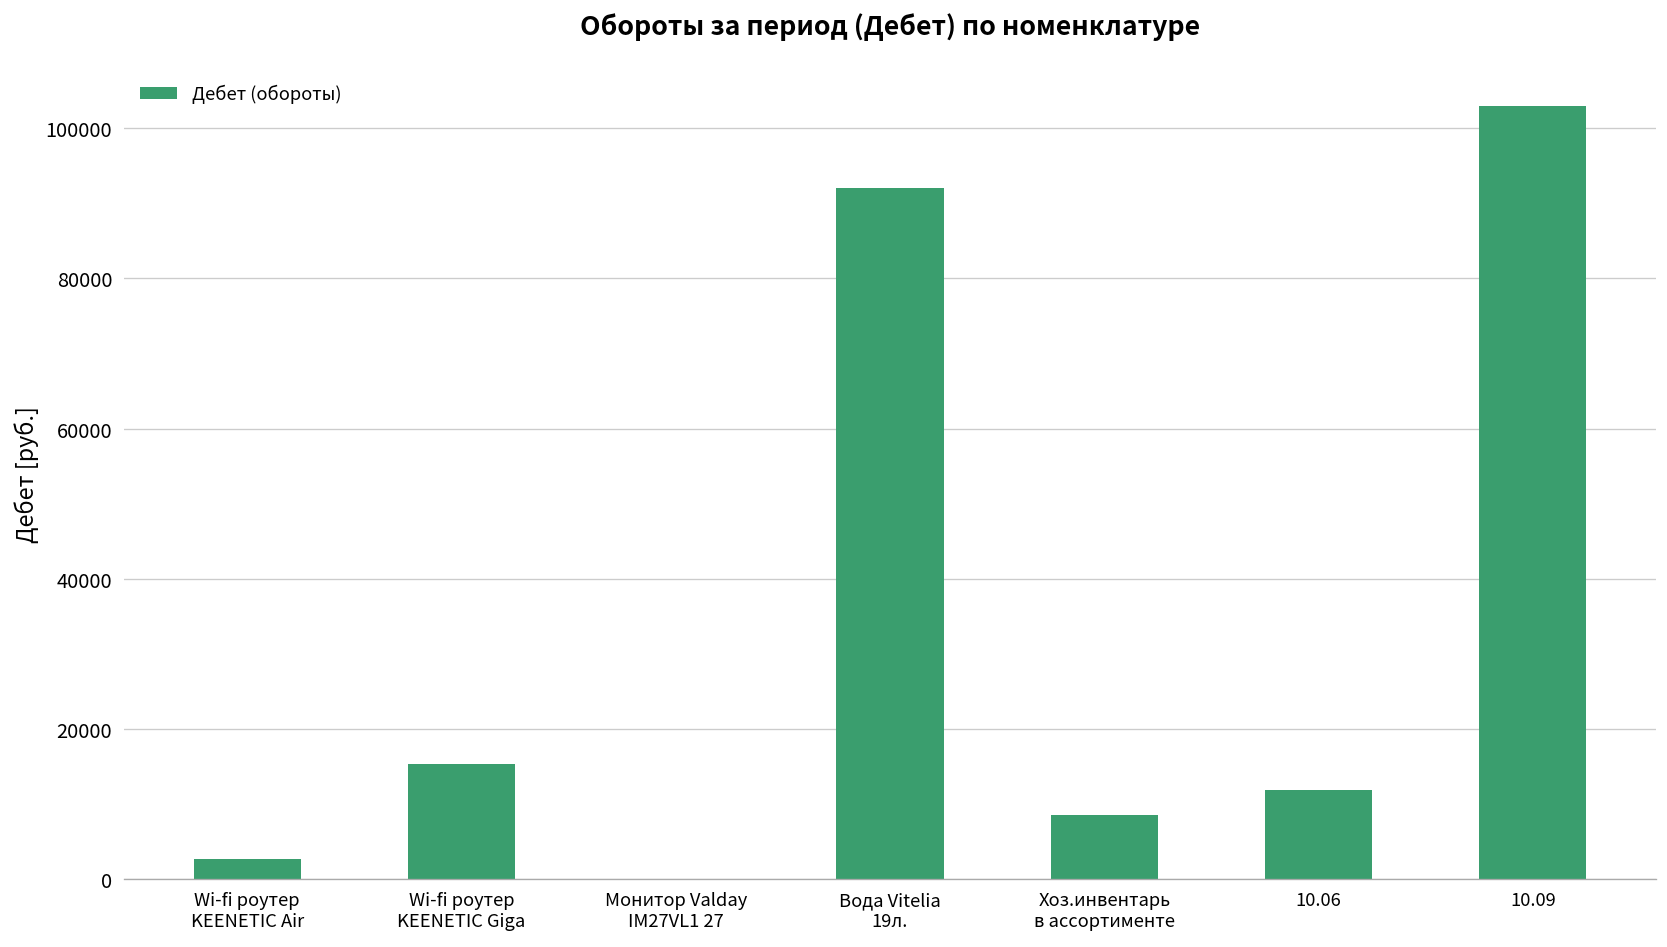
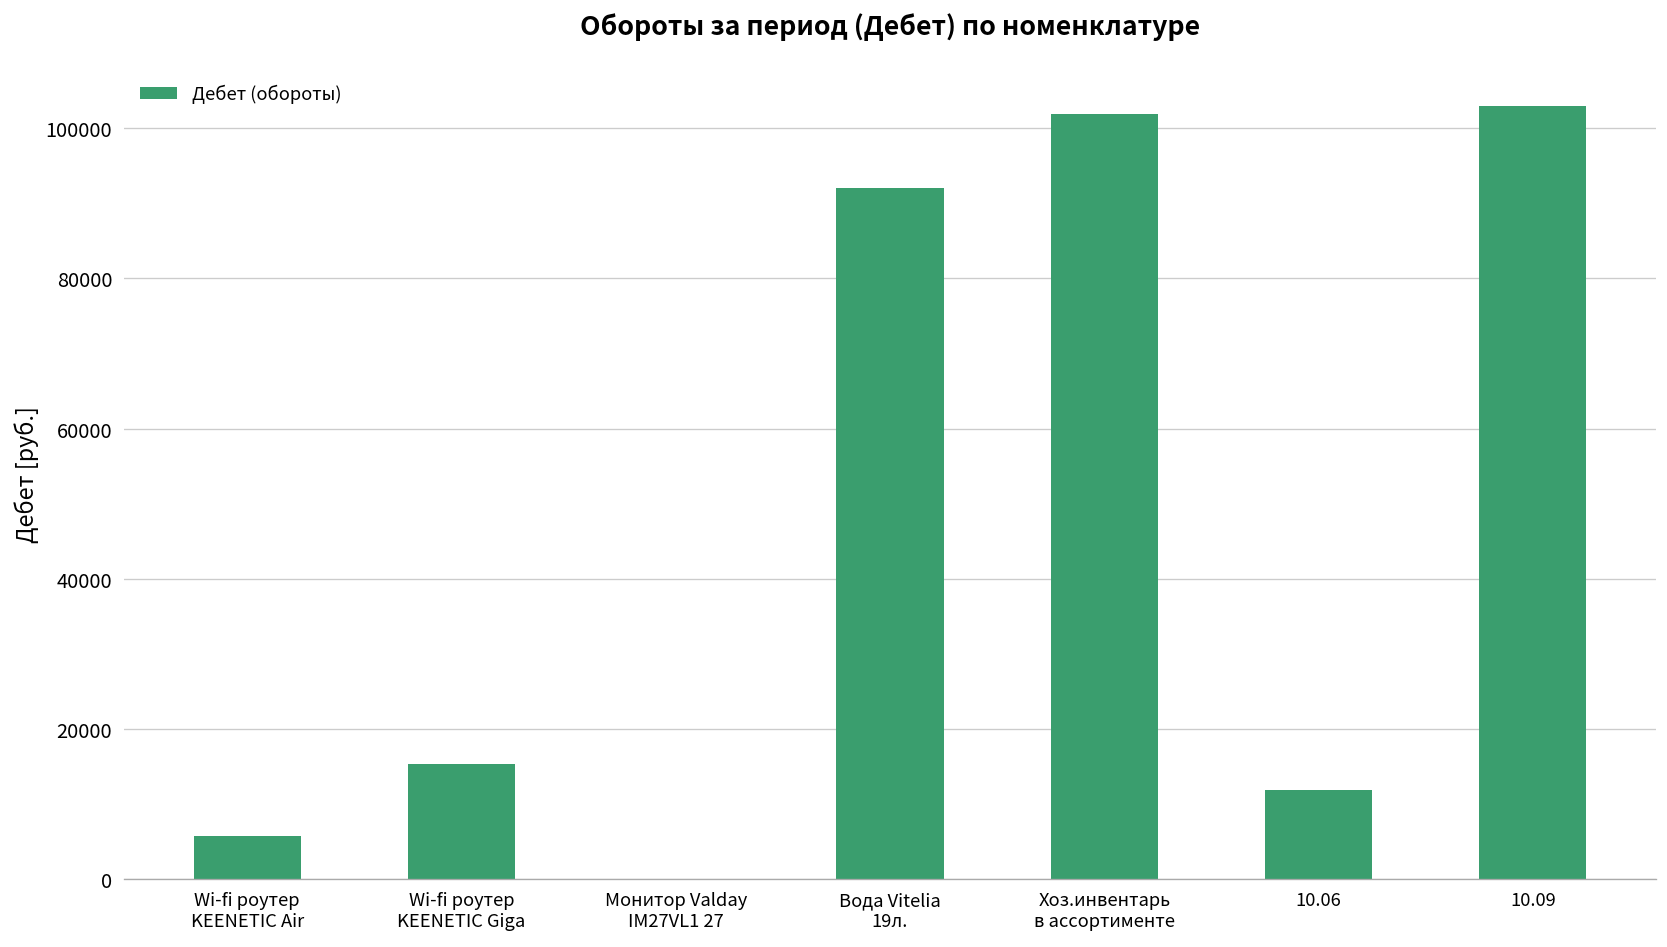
  {
-   "Wi-fi роутер KEENETIC Air": 3000,
+   "Wi-fi роутер KEENETIC Air": 6000,
    "Wi-fi роутер KEENETIC Giga": 15000,
    "Монитор Valday IM27VL1 27": 0,
    "Вода Vitelia 19л.": 92000,
-   "Хоз.инвентарь в ассортименте": 9000,
+   "Хоз.инвентарь в ассортименте": 102000,
    "10.06": 12000,
    "10.09": 103000
  }
